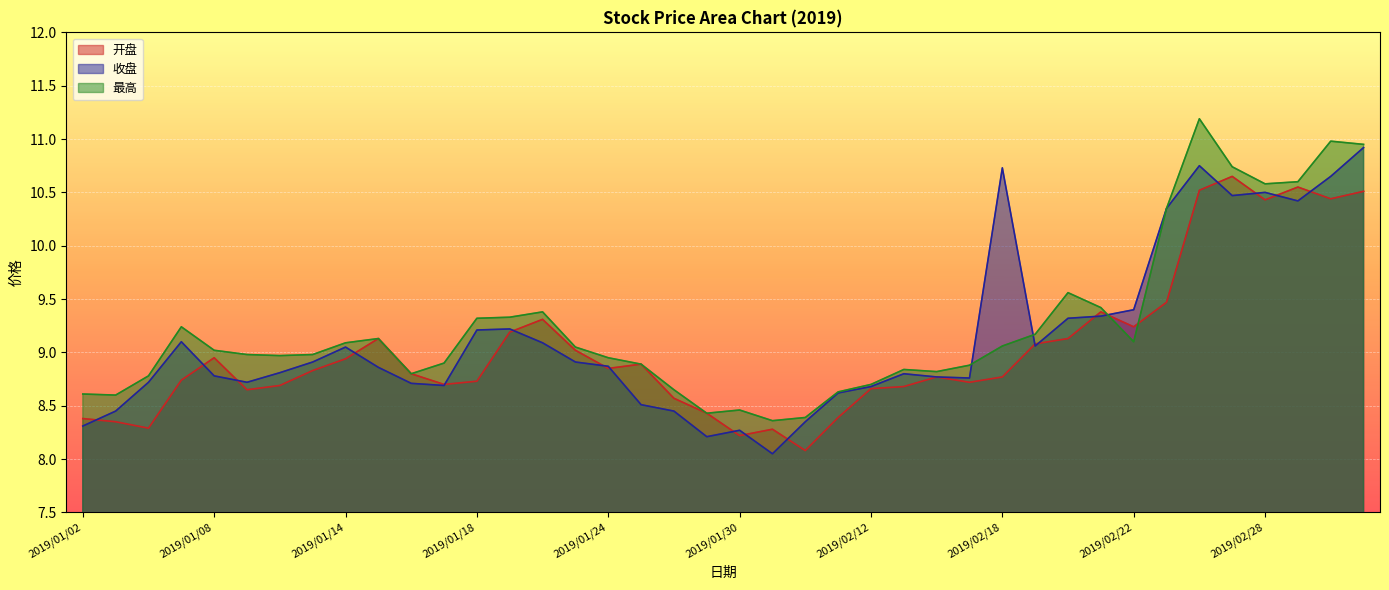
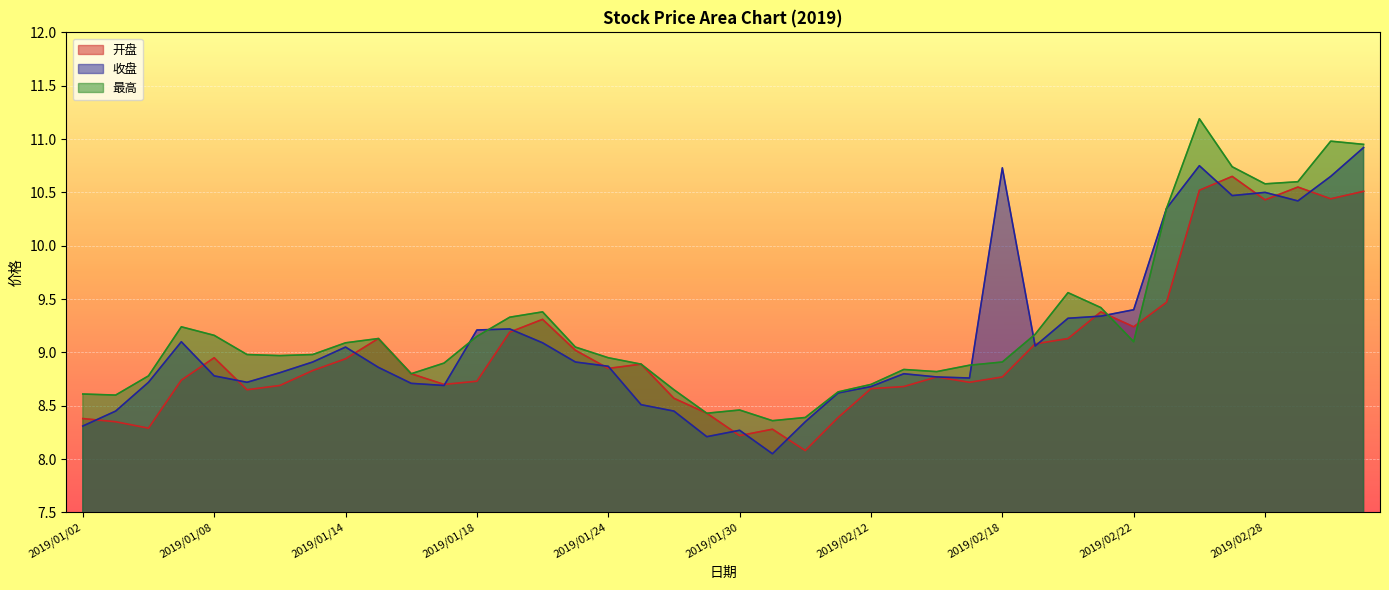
  {
    "开盘": {
      "2019/01/02": 8.38,
      "2019/01/08": 8.95,
      "2019/01/14": 8.94,
      "2019/01/18": 8.73,
      "2019/01/30": 8.22,
      "2019/02/18": 8.77,
      "2019/02/22": 9.24,
      "2019/02/28": 10.43
    },
    "收盘": {
      "2019/01/02": 8.31,
      "2019/01/08": 8.78,
      "2019/01/14": 9.05,
      "2019/01/18": 9.21,
      "2019/01/30": 8.27,
      "2019/02/18": 10.73,
      "2019/02/22": 9.40,
      "2019/02/28": 10.50
    },
    "最高": {
      "2019/01/02": 8.61,
-     "2019/01/08": 9.02,
+     "2019/01/08": 9.16,
      "2019/01/14": 9.09,
-     "2019/01/18": 9.32,
+     "2019/01/18": 9.15,
      "2019/01/24": 8.95,
      "2019/01/30": 8.46,
-     "2019/02/18": 9.06,
+     "2019/02/18": 8.91,
      "2019/02/22": 9.10,
      "2019/02/28": 10.58
    }
  }
